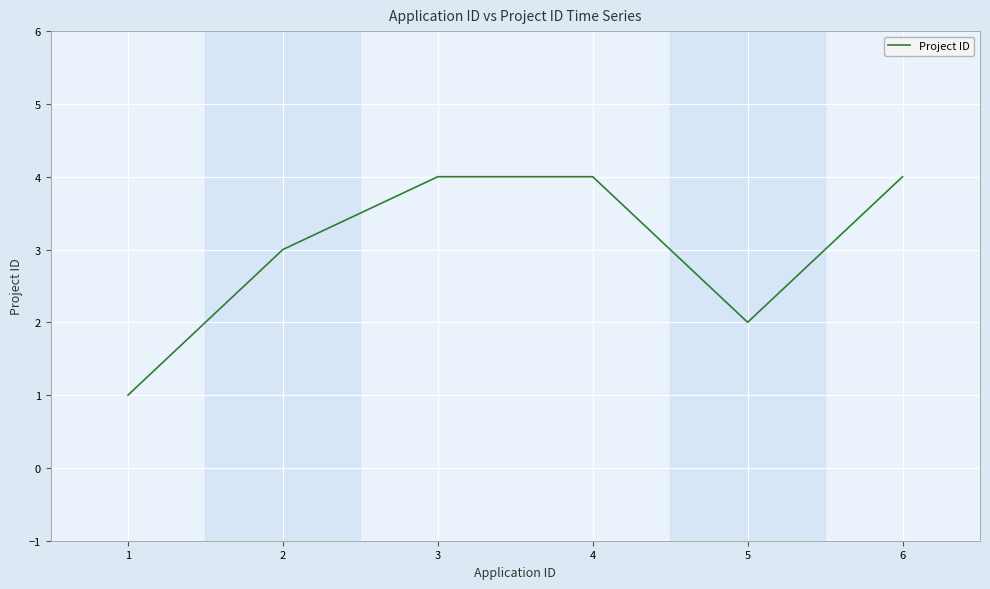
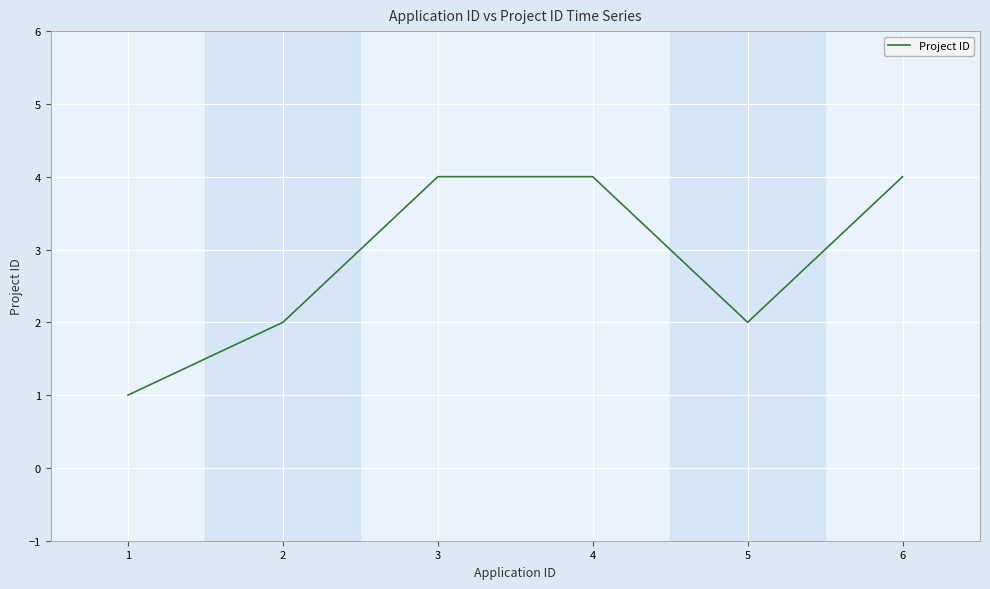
  {
    "1": 1,
-   "2": 3,
+   "2": 2,
    "3": 4,
    "4": 4,
    "5": 2,
    "6": 4
  }
